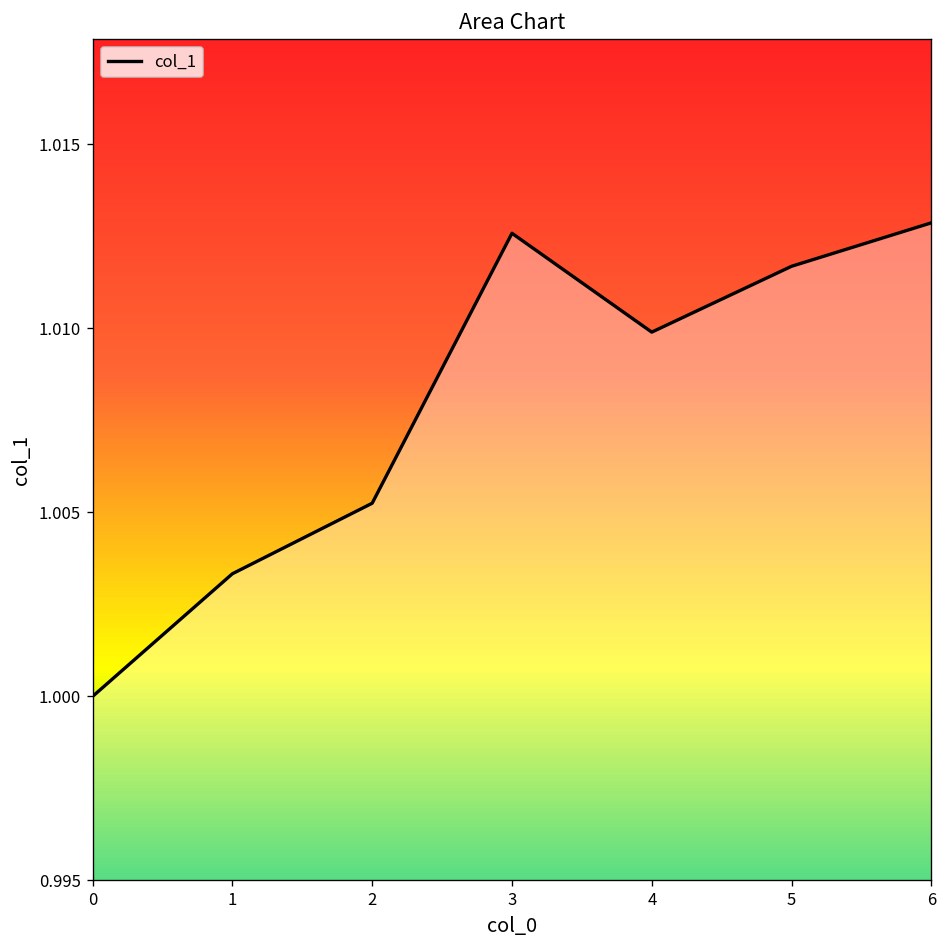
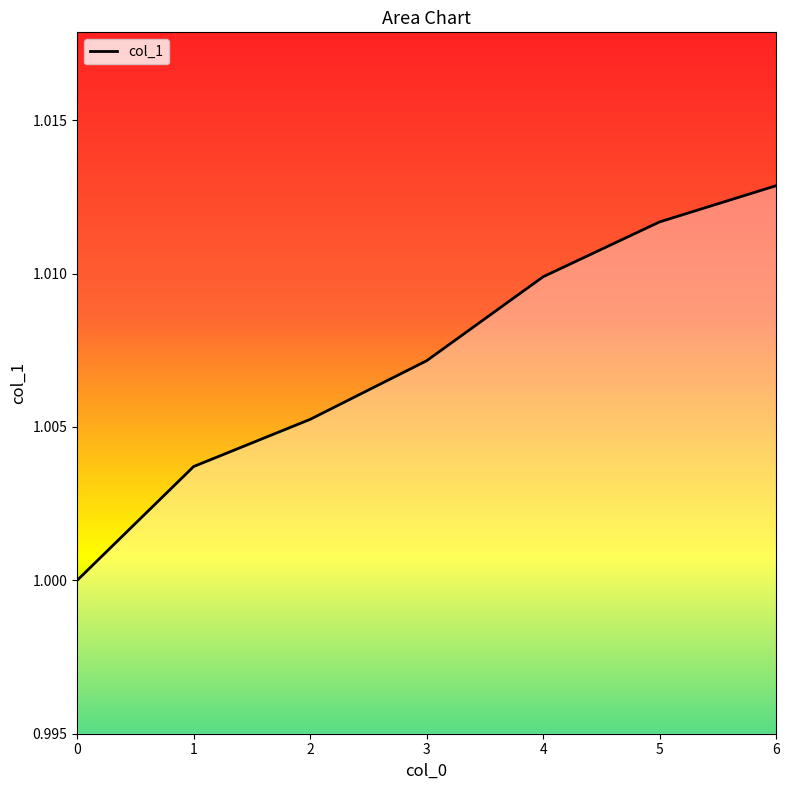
  {
    "0": 1.0000,
-   "1": 1.0033,
+   "1": 1.0037,
    "2": 1.0052,
-   "3": 1.0126,
+   "3": 1.0072,
    "4": 1.0099,
    "5": 1.0117,
    "6": 1.0129
  }
